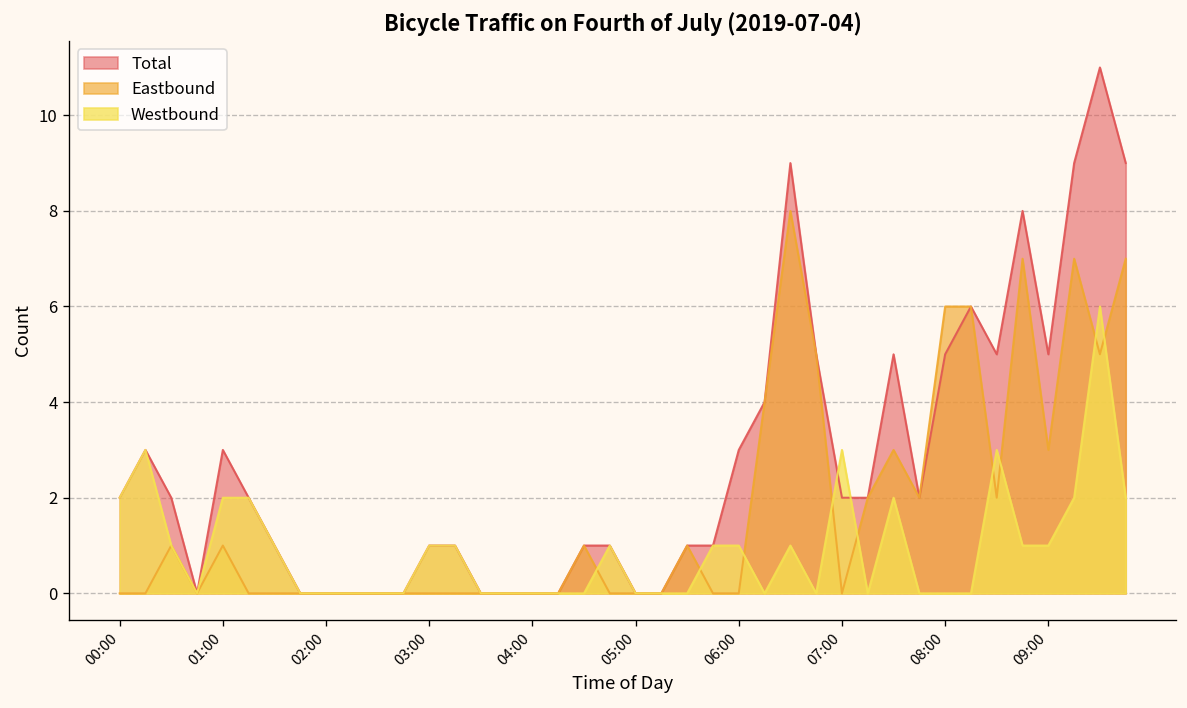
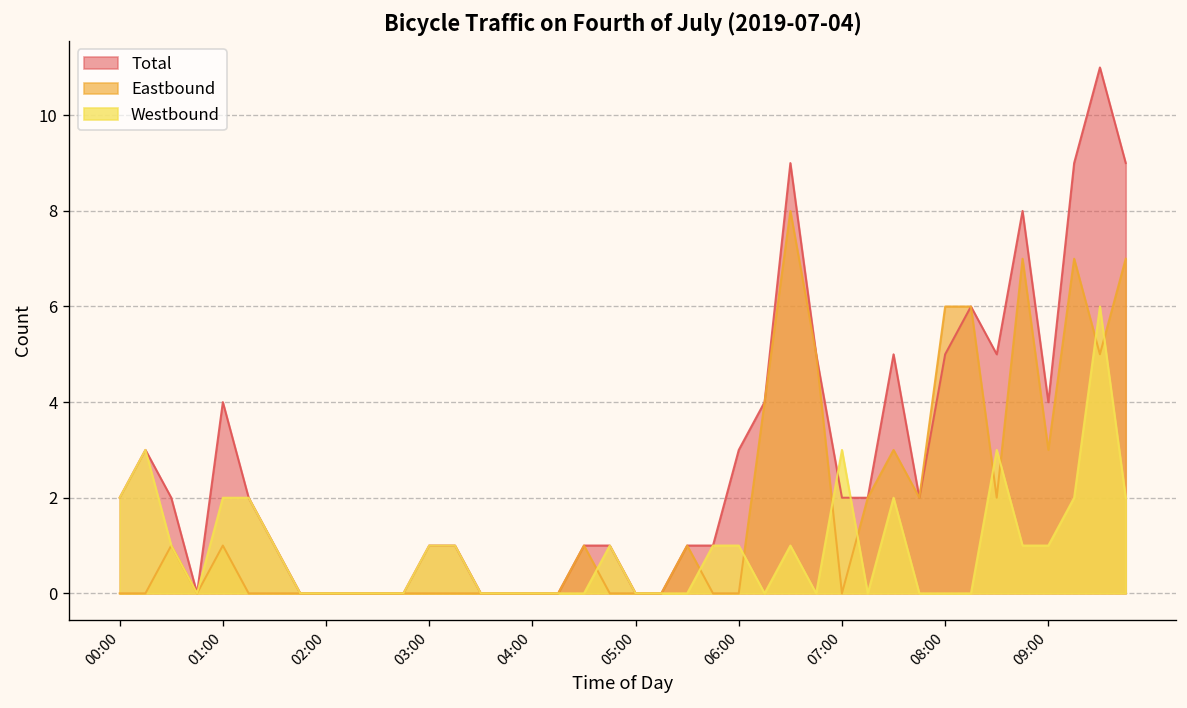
  {
    "Total": {
-     "01:00": 3,
+     "01:00": 4,
      "06:00": 3,
      "07:00": 2,
      "08:00": 5,
-     "09:00": 5
+     "09:00": 4
    }
  }
